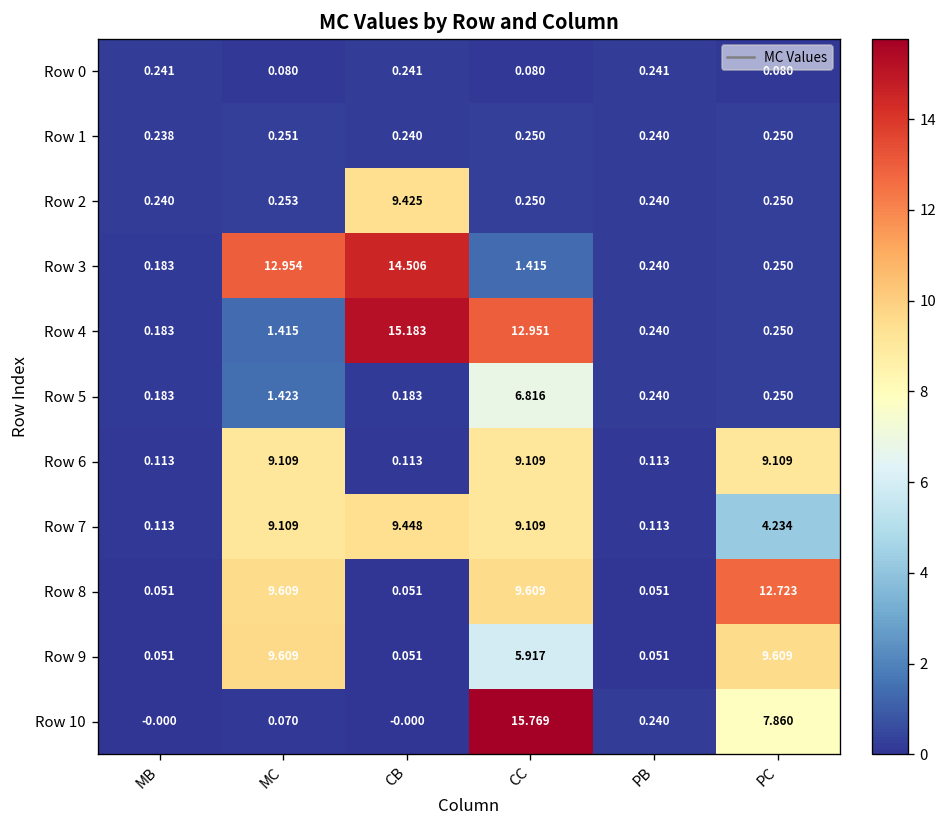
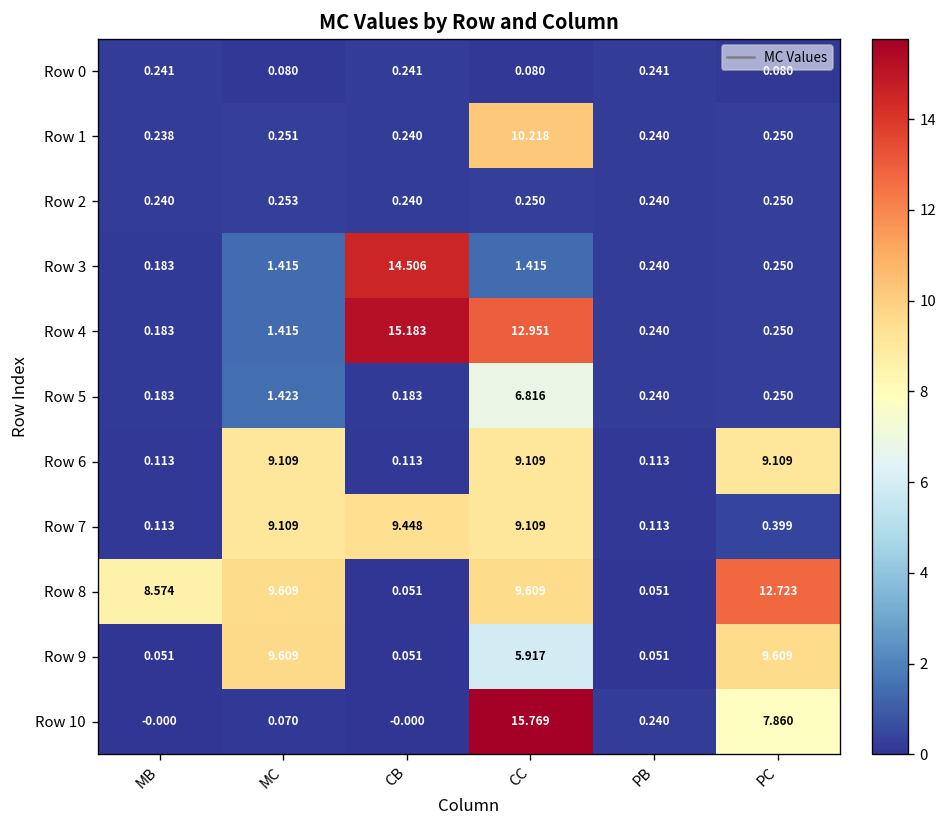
  {
    "Row 0": {
      "MB": 0.241,
      "MC": 0.080,
      "CB": 0.241,
      "CC": 0.080,
      "PB": 0.241
    },
    "Row 1": {
      "MB": 0.238,
      "MC": 0.251,
      "CB": 0.240,
-     "CC": 0.250,
+     "CC": 10.218,
      "PB": 0.240,
      "PC": 0.250
    },
    "Row 2": {
      "MB": 0.240,
      "MC": 0.253,
-     "CB": 9.425,
+     "CB": 0.240,
      "CC": 0.250,
      "PB": 0.240,
      "PC": 0.250
    },
    "Row 3": {
      "MB": 0.183,
-     "MC": 12.954,
+     "MC": 1.415,
      "CB": 14.506,
      "CC": 1.415,
      "PB": 0.240,
      "PC": 0.250
    },
    "Row 4": {
      "MB": 0.183,
      "MC": 1.415,
      "CB": 15.183,
      "CC": 12.951,
      "PB": 0.240,
      "PC": 0.250
    },
    "Row 5": {
      "MB": 0.183,
      "MC": 1.423,
      "CB": 0.183,
      "CC": 6.816,
      "PB": 0.240,
      "PC": 0.250
    },
    "Row 6": {
      "MB": 0.113,
      "MC": 9.109,
      "CB": 0.113,
      "CC": 9.109,
      "PB": 0.113,
      "PC": 9.109
    },
    "Row 7": {
      "MB": 0.113,
      "MC": 9.109,
      "CB": 9.448,
      "CC": 9.109,
      "PB": 0.113,
-     "PC": 4.234
+     "PC": 0.399
    },
    "Row 8": {
-     "MB": 0.051,
+     "MB": 8.574,
      "MC": 9.609,
      "CB": 0.051,
      "CC": 9.609,
      "PB": 0.051,
      "PC": 12.723
    },
    "Row 9": {
      "MB": 0.051,
      "MC": 9.609,
      "CB": 0.051,
      "CC": 5.917,
      "PB": 0.051,
      "PC": 9.609
    },
    "Row 10": {
      "MB": -0.000,
      "MC": 0.070,
      "CB": -0.000,
      "CC": 15.769,
      "PB": 0.240,
      "PC": 7.860
    }
  }
